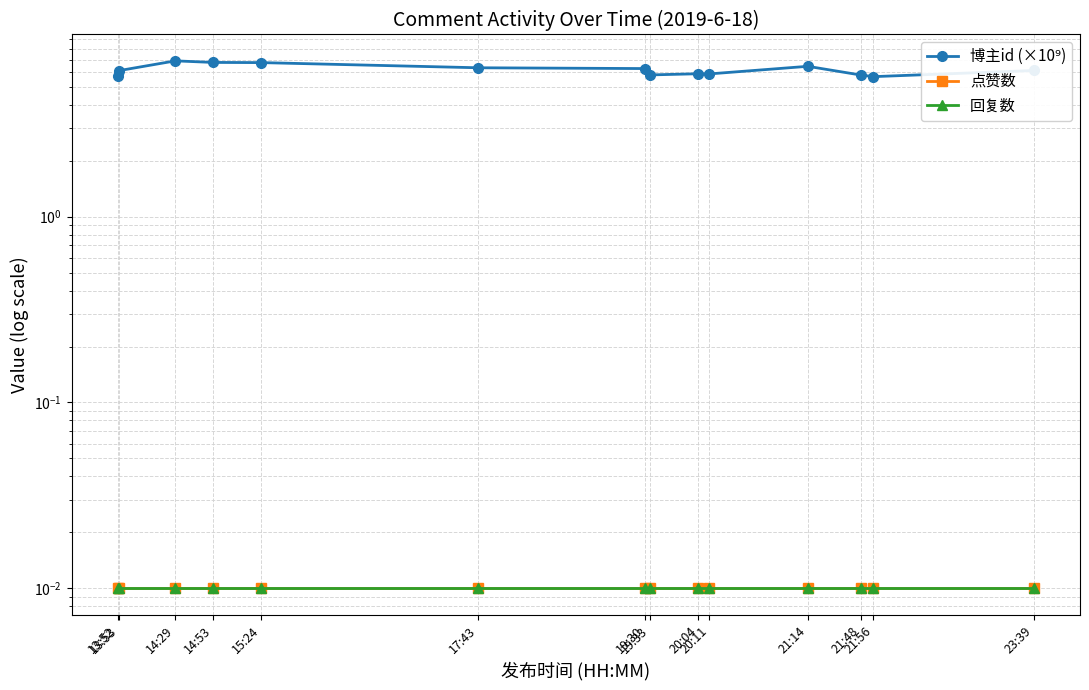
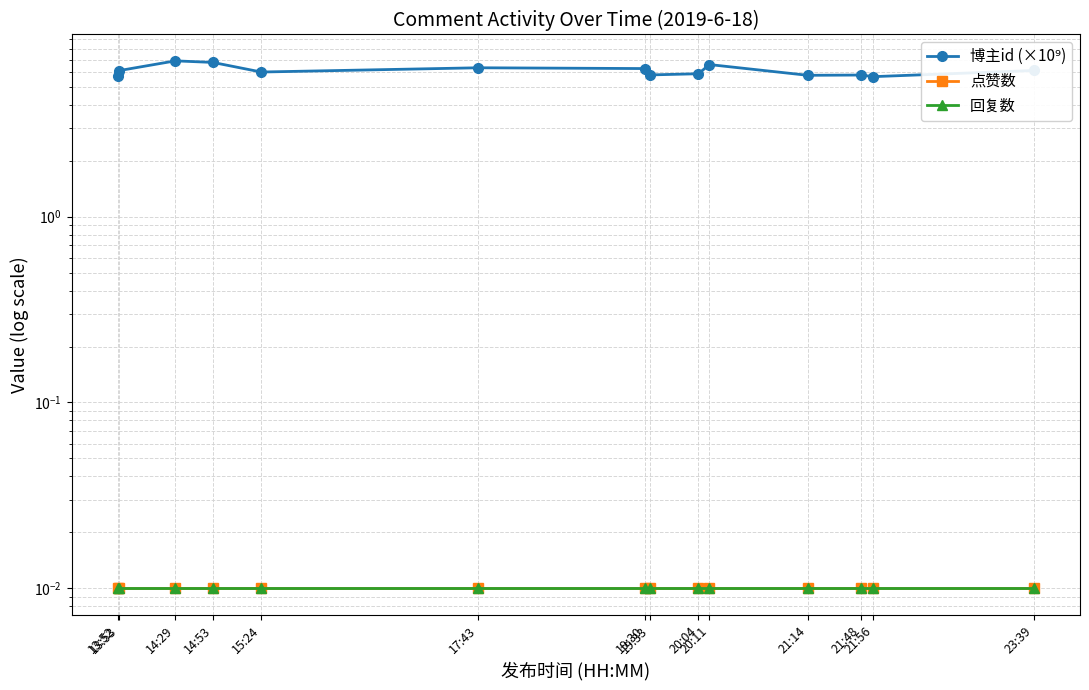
  {
    "博主id (×10⁹)": {
      "13:52": 5.7,
      "13:53": 6.1,
      "14:29": 6.9,
      "14:53": 6.8,
-     "15:24": 6.7,
+     "15:24": 6.0,
      "17:43": 6.3,
      "19:30": 6.3,
      "19:33": 5.8,
      "20:04": 5.9,
-     "20:11": 5.9,
-     "21:14": 6.4,
+     "20:11": 6.6,
+     "21:14": 5.8,
      "21:48": 5.8,
      "21:56": 5.7
    },
    "回复数": {
      "13:52": 0.010,
      "13:53": 0.010,
      "14:29": 0.010,
      "14:53": 0.010,
      "15:24": 0.010,
      "17:43": 0.010,
      "19:30": 0.010,
      "19:33": 0.010,
      "20:04": 0.010,
      "20:11": 0.010,
      "21:14": 0.010,
      "21:48": 0.010,
      "21:56": 0.010,
      "23:39": 0.010
    }
  }
